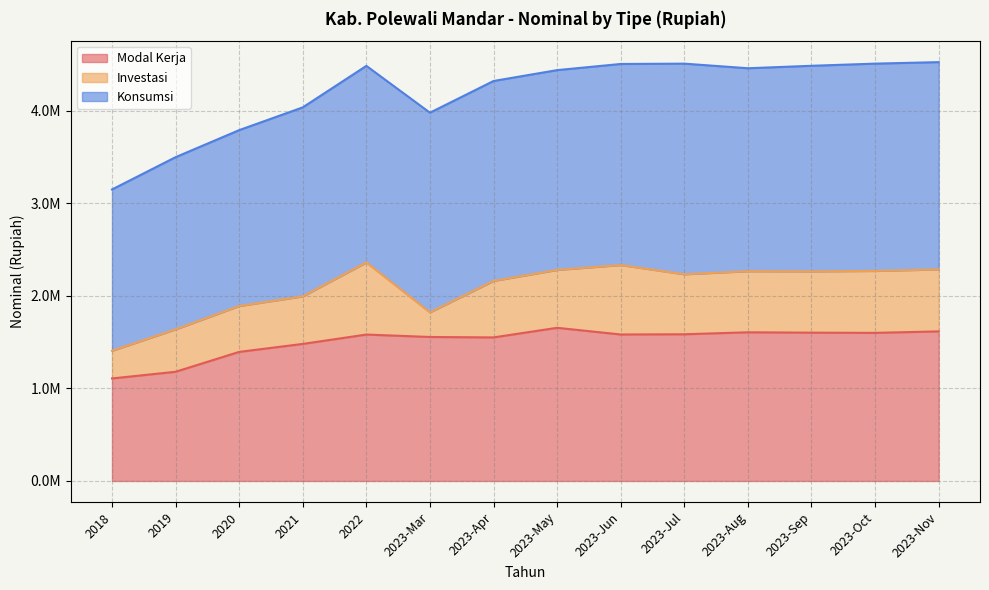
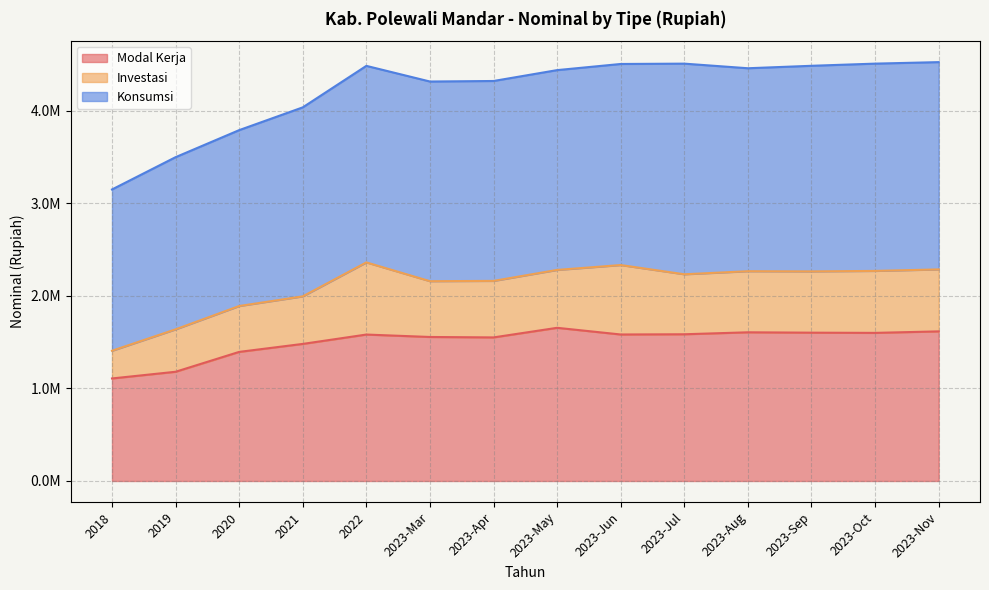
  {
    "Modal Kerja": {
      "2018": 1100000,
      "2019": 1200000,
      "2020": 1400000,
      "2021": 1500000,
      "2022": 1600000,
      "2023-Mar": 1600000,
      "2023-Apr": 1600000,
      "2023-May": 1700000,
      "2023-Jun": 1600000,
      "2023-Jul": 1600000,
      "2023-Aug": 1600000,
      "2023-Sep": 1600000,
      "2023-Oct": 1600000,
      "2023-Nov": 1600000
    },
    "Investasi": {
      "2018": 300000,
      "2019": 500000,
      "2020": 500000,
      "2021": 500000,
      "2022": 800000,
-     "2023-Mar": 300000,
+     "2023-Mar": 600000,
      "2023-Apr": 600000,
      "2023-May": 600000,
      "2023-Jun": 800000,
      "2023-Jul": 600000,
      "2023-Aug": 700000,
      "2023-Sep": 700000,
      "2023-Oct": 700000,
      "2023-Nov": 700000
    },
    "Konsumsi": {
      "2018": 1700000,
      "2019": 1900000,
      "2020": 1900000,
      "2021": 2000000,
      "2022": 2100000,
      "2023-Mar": 2200000,
      "2023-Apr": 2200000,
      "2023-May": 2200000,
      "2023-Jun": 2200000,
      "2023-Jul": 2300000,
      "2023-Aug": 2200000,
      "2023-Sep": 2200000,
      "2023-Oct": 2200000,
      "2023-Nov": 2200000
    }
  }
